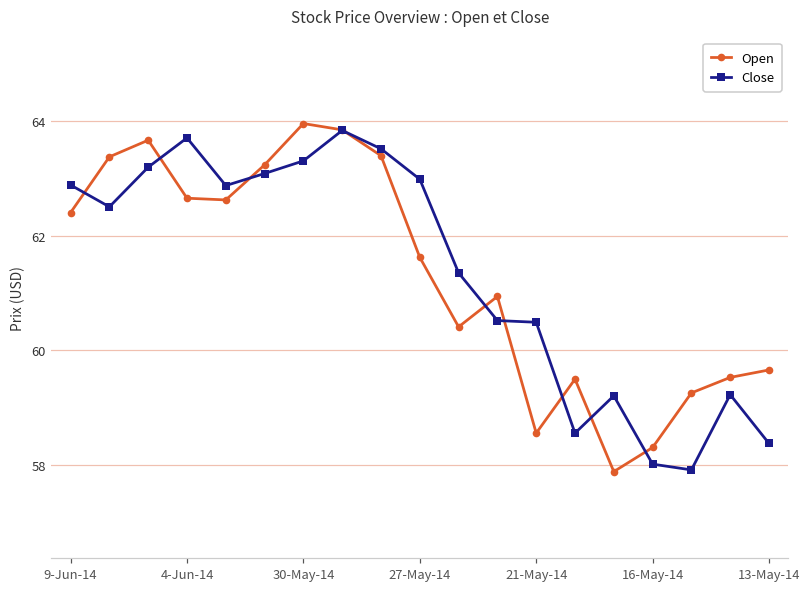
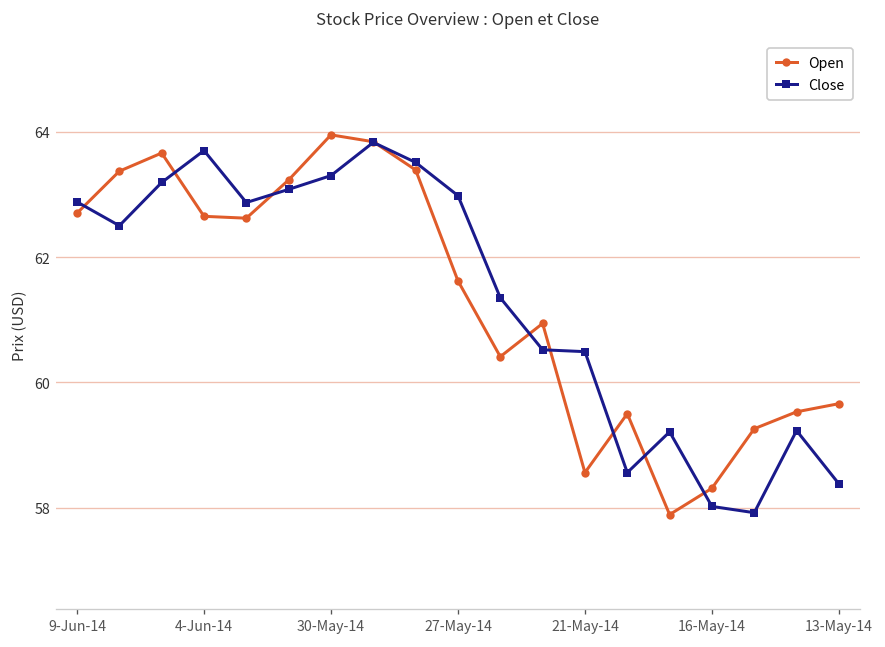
  {
    "Open": {
-     "9-Jun-14": 62.4,
+     "9-Jun-14": 62.7,
      "4-Jun-14": 62.7,
      "30-May-14": 64.0,
      "27-May-14": 61.6,
      "21-May-14": 58.6,
      "16-May-14": 58.3,
      "13-May-14": 59.7
    },
    "Close": {
      "9-Jun-14": 62.9,
      "4-Jun-14": 63.7,
      "30-May-14": 63.3,
      "27-May-14": 63.0,
      "21-May-14": 60.5,
      "16-May-14": 58.0,
      "13-May-14": 58.4
    }
  }
